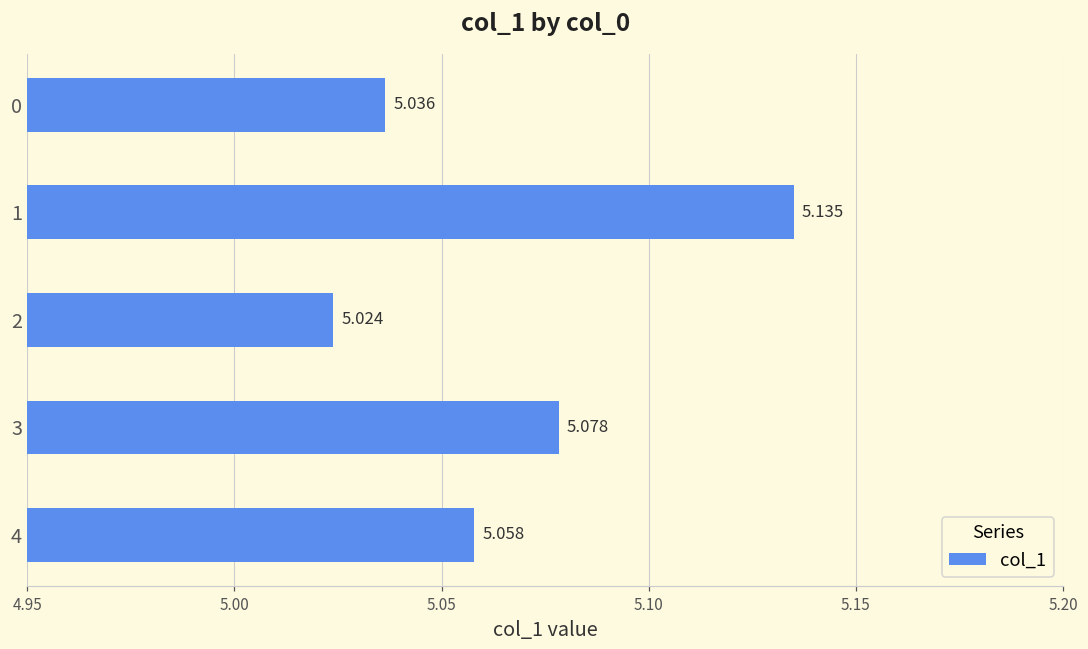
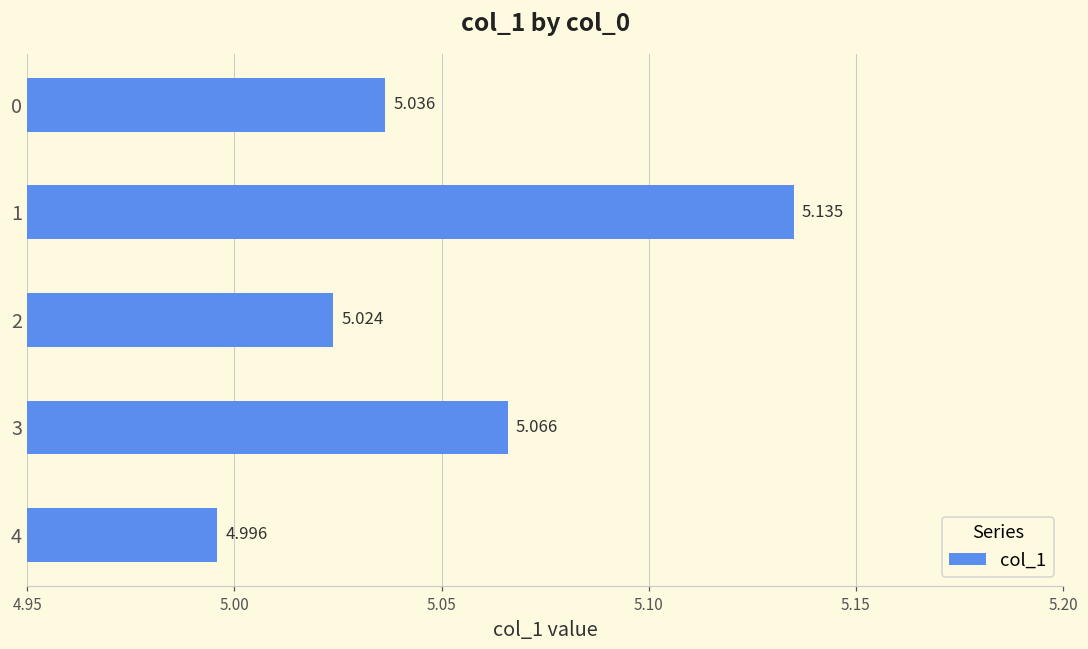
  {
    "0": 5.036,
    "1": 5.135,
    "2": 5.024,
-   "3": 5.078,
-   "4": 5.058
+   "3": 5.066,
+   "4": 4.996
  }
